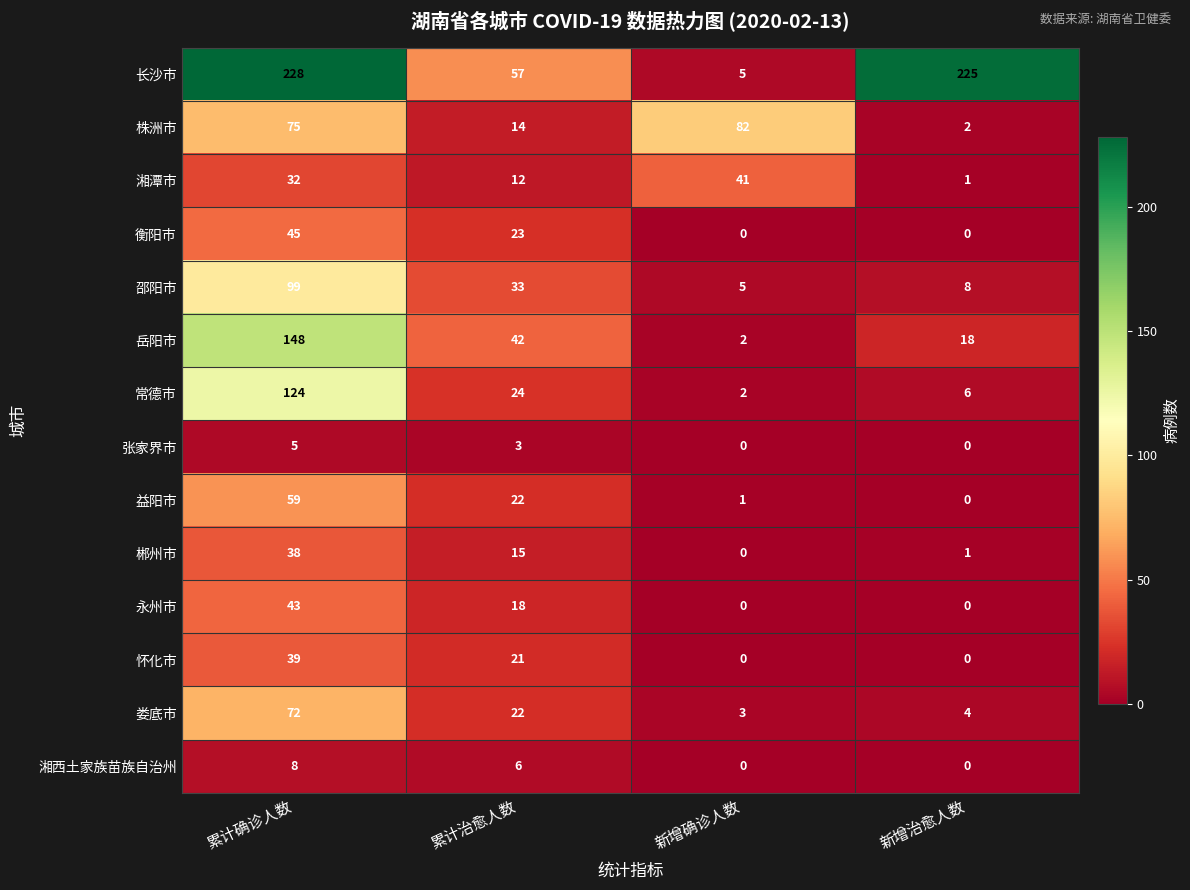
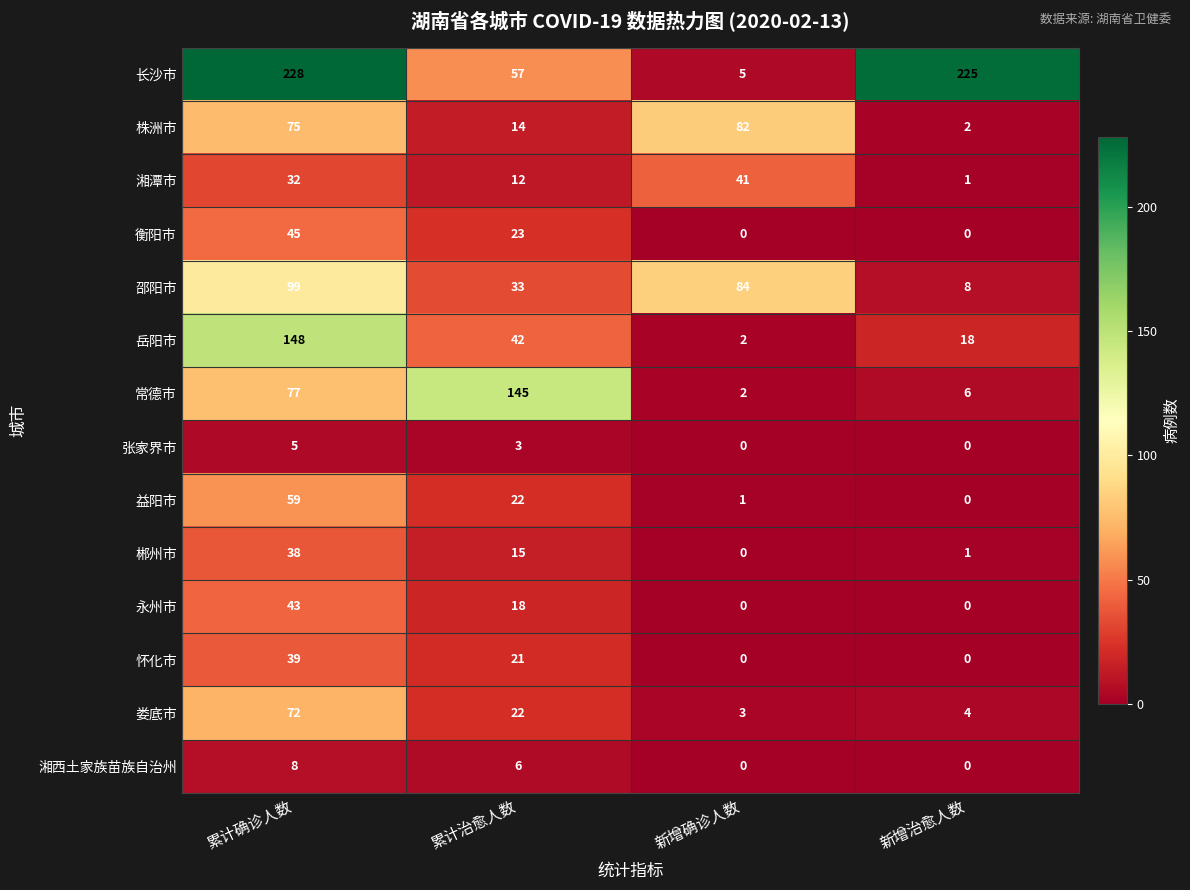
  {
    "长沙市": {
      "累计确诊人数": 228,
      "累计治愈人数": 57,
      "新增确诊人数": 5,
      "新增治愈人数": 225
    },
    "株洲市": {
      "累计确诊人数": 75,
      "累计治愈人数": 14,
      "新增确诊人数": 82,
      "新增治愈人数": 2
    },
    "湘潭市": {
      "累计确诊人数": 32,
      "累计治愈人数": 12,
      "新增确诊人数": 41,
      "新增治愈人数": 1
    },
    "衡阳市": {
      "累计确诊人数": 45,
      "累计治愈人数": 23,
      "新增确诊人数": 0,
      "新增治愈人数": 0
    },
    "邵阳市": {
      "累计确诊人数": 99,
      "累计治愈人数": 33,
-     "新增确诊人数": 5,
+     "新增确诊人数": 84,
      "新增治愈人数": 8
    },
    "岳阳市": {
      "累计确诊人数": 148,
      "累计治愈人数": 42,
      "新增确诊人数": 2,
      "新增治愈人数": 18
    },
    "常德市": {
-     "累计确诊人数": 124,
-     "累计治愈人数": 24,
+     "累计确诊人数": 77,
+     "累计治愈人数": 145,
      "新增确诊人数": 2,
      "新增治愈人数": 6
    },
    "张家界市": {
      "累计确诊人数": 5,
      "累计治愈人数": 3,
      "新增确诊人数": 0,
      "新增治愈人数": 0
    },
    "益阳市": {
      "累计确诊人数": 59,
      "累计治愈人数": 22,
      "新增确诊人数": 1,
      "新增治愈人数": 0
    },
    "郴州市": {
      "累计确诊人数": 38,
      "累计治愈人数": 15,
      "新增确诊人数": 0,
      "新增治愈人数": 1
    },
    "永州市": {
      "累计确诊人数": 43,
      "累计治愈人数": 18,
      "新增确诊人数": 0,
      "新增治愈人数": 0
    },
    "怀化市": {
      "累计确诊人数": 39,
      "累计治愈人数": 21,
      "新增确诊人数": 0,
      "新增治愈人数": 0
    },
    "娄底市": {
      "累计确诊人数": 72,
      "累计治愈人数": 22,
      "新增确诊人数": 3,
      "新增治愈人数": 4
    },
    "湘西土家族苗族自治州": {
      "累计确诊人数": 8,
      "累计治愈人数": 6,
      "新增确诊人数": 0,
      "新增治愈人数": 0
    }
  }
